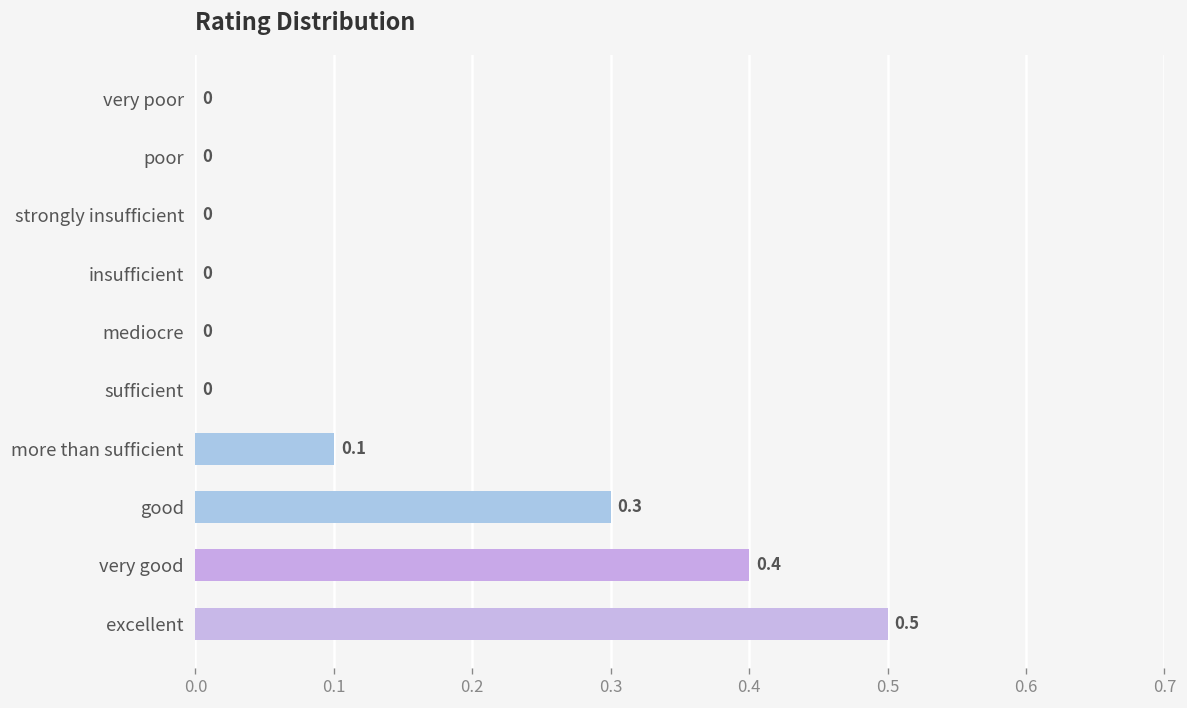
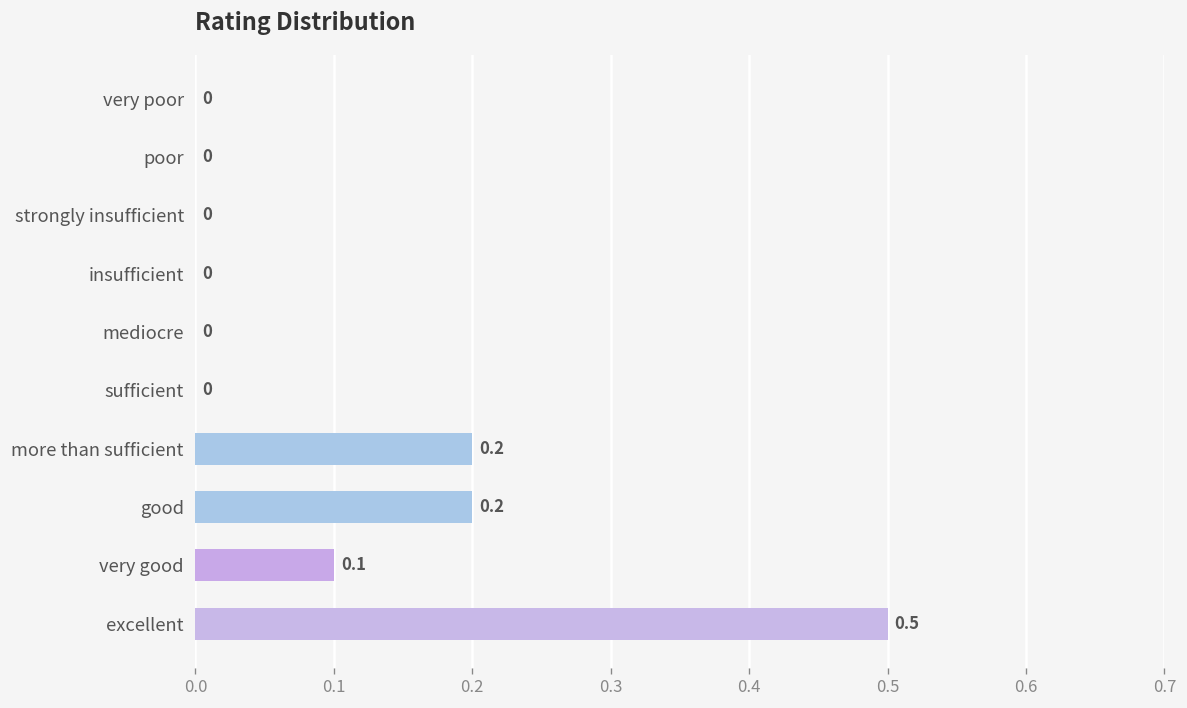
  {
    "very poor": 0,
    "poor": 0,
    "strongly insufficient": 0,
    "insufficient": 0,
    "mediocre": 0,
    "sufficient": 0,
-   "more than sufficient": 0.1,
-   "good": 0.3,
-   "very good": 0.4,
+   "more than sufficient": 0.2,
+   "good": 0.2,
+   "very good": 0.1,
    "excellent": 0.5
  }
